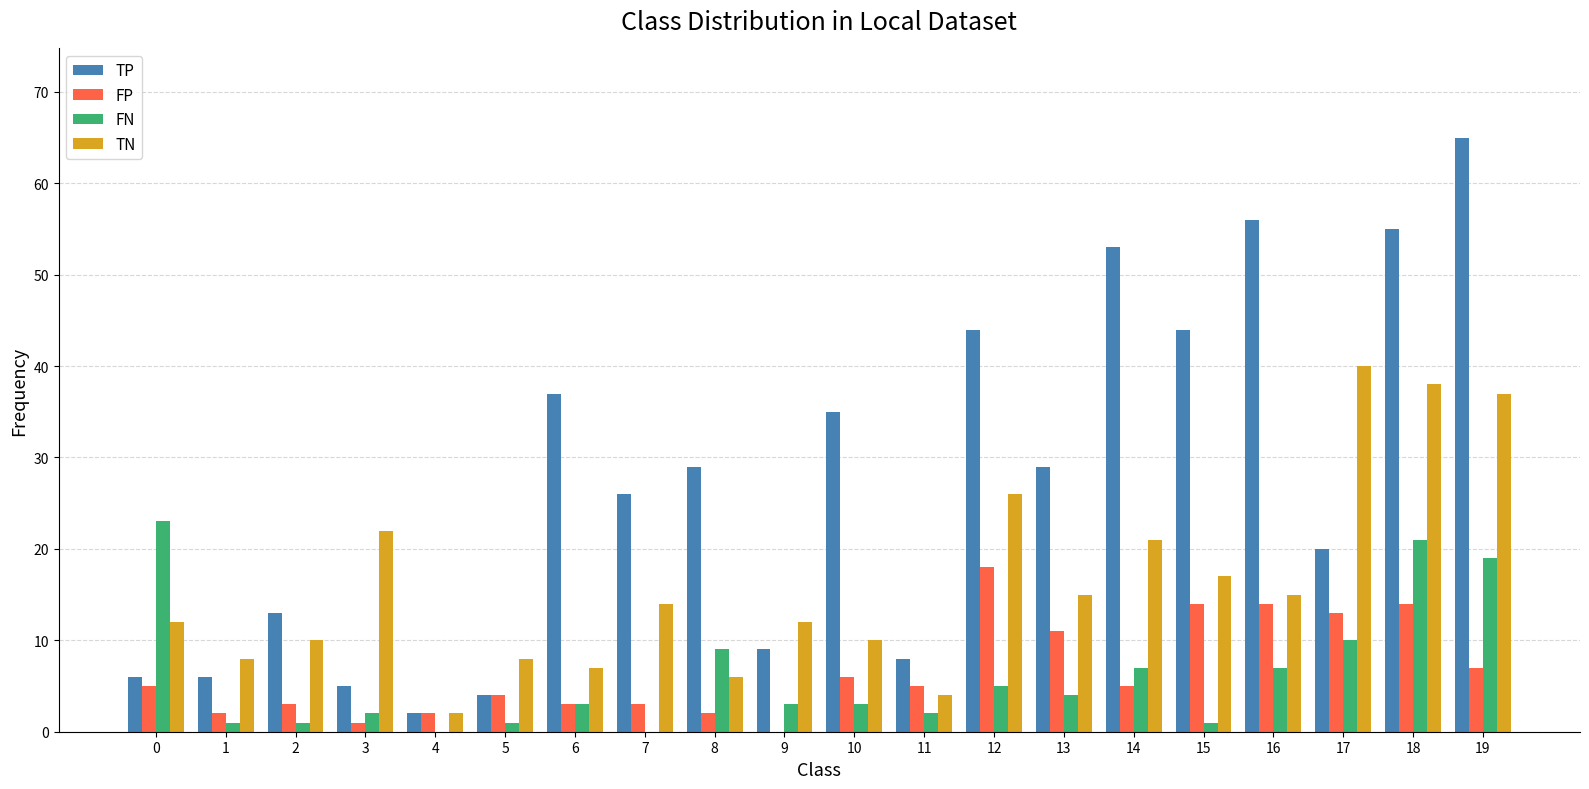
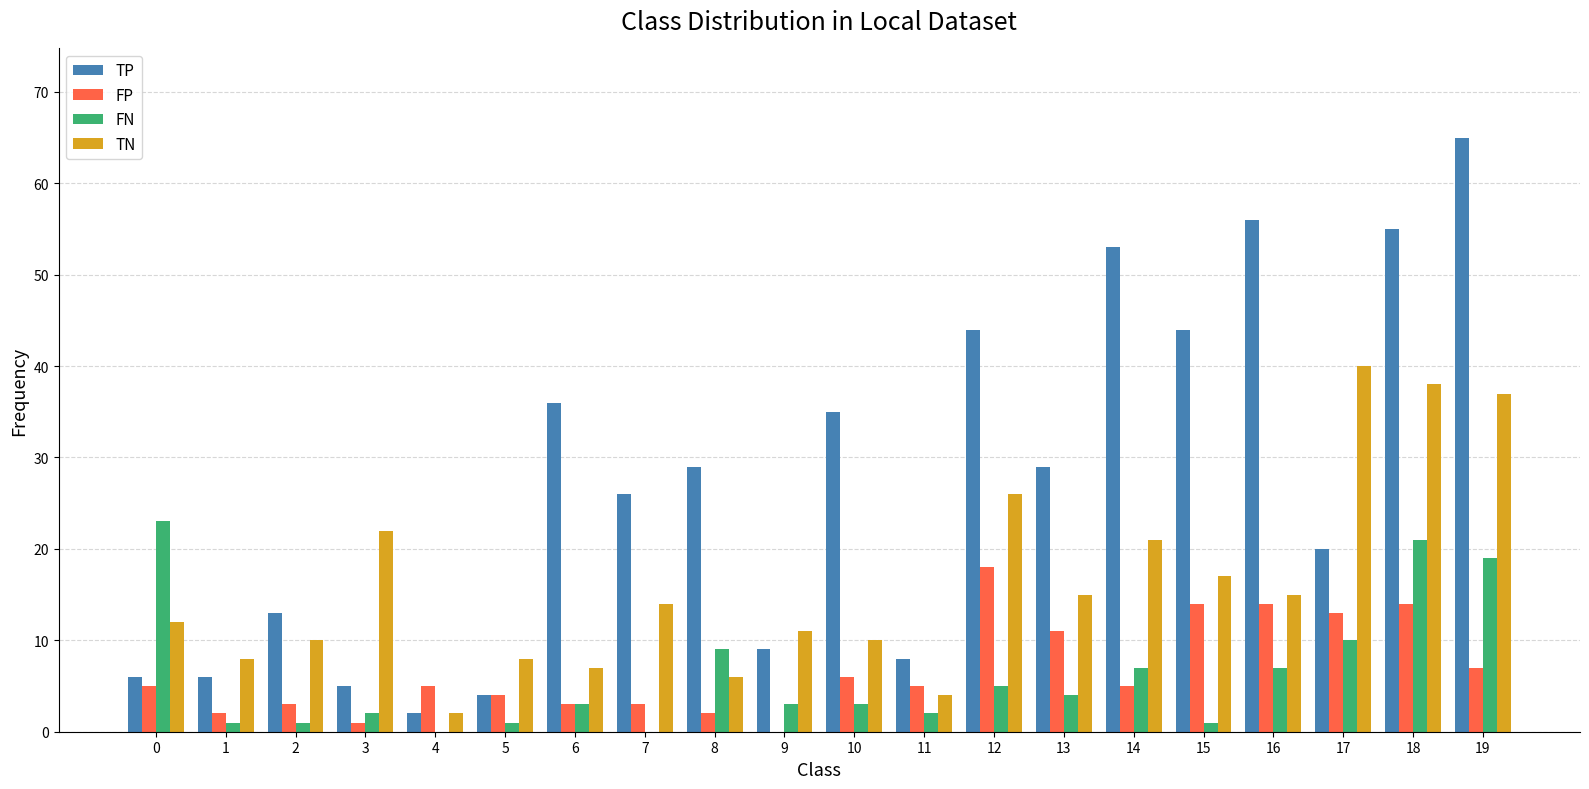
  {
    "TP": {
      "0": 6,
      "1": 6,
      "2": 13,
      "3": 5,
      "4": 2,
      "5": 4,
-     "6": 37,
+     "6": 36,
      "7": 26,
      "8": 29,
      "9": 9,
      "10": 35,
      "11": 8,
      "12": 44,
      "13": 29,
      "14": 53,
      "15": 44,
      "16": 56,
      "17": 20,
      "18": 55,
      "19": 65
    },
    "FP": {
      "0": 5,
      "1": 2,
      "2": 3,
      "3": 1,
-     "4": 2,
+     "4": 5,
      "5": 4,
      "6": 3,
      "7": 3,
      "8": 2,
      "9": 0,
      "10": 6,
      "11": 5,
      "12": 18,
      "13": 11,
      "14": 5,
      "15": 14,
      "16": 14,
      "17": 13,
      "18": 14,
      "19": 7
    },
    "FN": {
      "0": 23,
      "1": 1,
      "2": 1,
      "3": 2,
      "4": 0,
      "5": 1,
      "6": 3,
      "7": 0,
      "8": 9,
      "9": 3,
      "10": 3,
      "11": 2,
      "12": 5,
      "13": 4,
      "14": 7,
      "15": 1,
      "16": 7,
      "17": 10,
      "18": 21,
      "19": 19
    },
    "TN": {
      "0": 12,
      "1": 8,
      "2": 10,
      "3": 22,
      "4": 2,
      "5": 8,
      "6": 7,
      "7": 14,
      "8": 6,
-     "9": 12,
+     "9": 11,
      "10": 10,
      "11": 4,
      "12": 26,
      "13": 15,
      "14": 21,
      "15": 17,
      "16": 15,
      "17": 40,
      "18": 38,
      "19": 37
    }
  }
